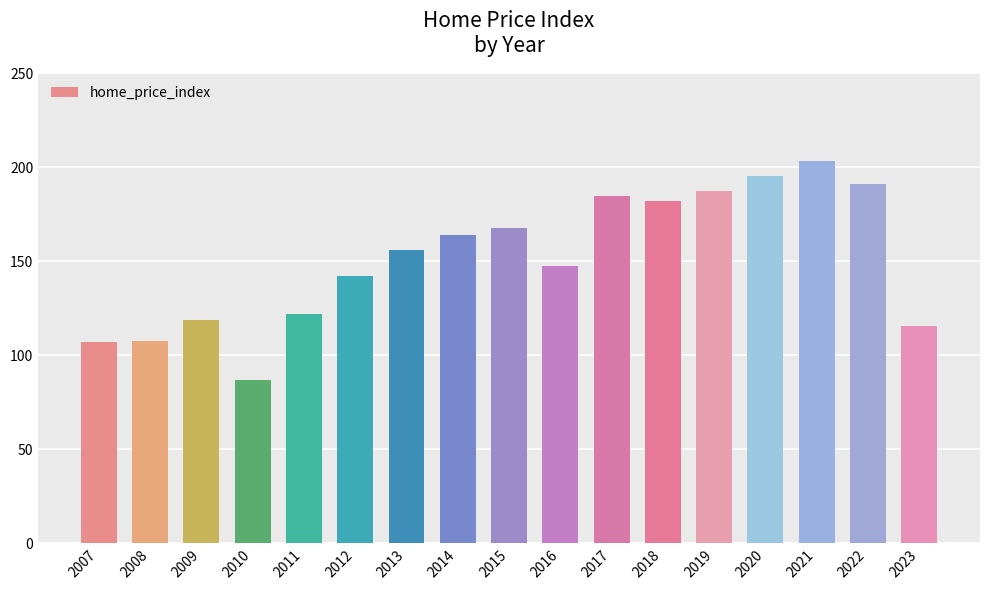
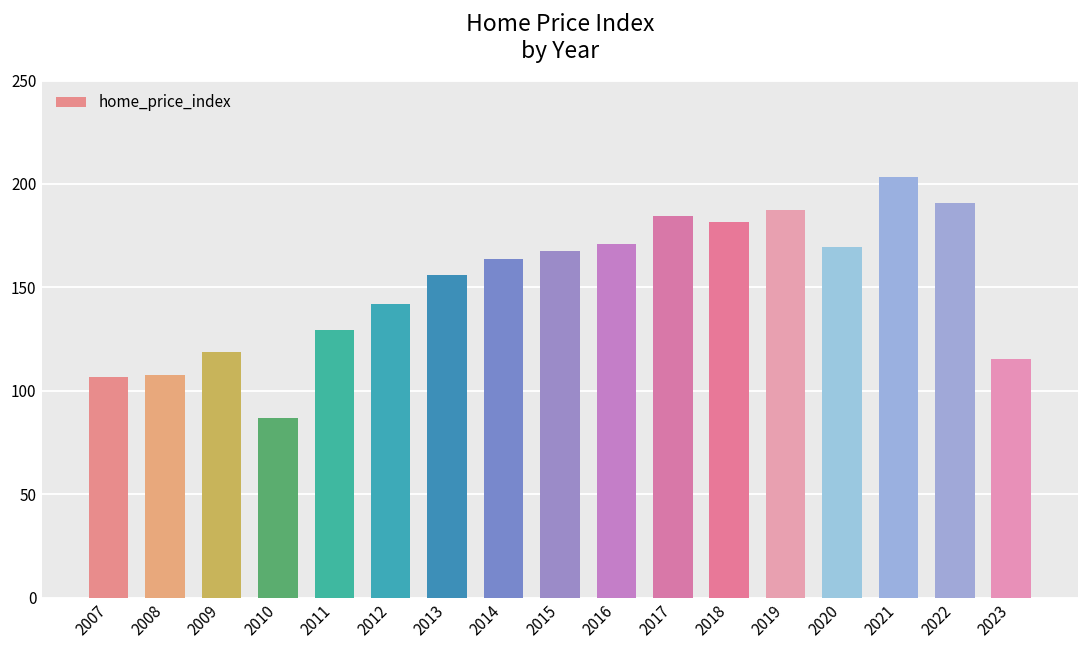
  {
    "2007": 107,
    "2008": 108,
    "2009": 119,
    "2010": 87,
-   "2011": 122,
+   "2011": 130,
    "2012": 142,
    "2013": 156,
    "2014": 164,
    "2015": 168,
-   "2016": 147,
+   "2016": 171,
    "2017": 185,
    "2018": 182,
    "2019": 187,
-   "2020": 196,
+   "2020": 169,
    "2021": 204,
    "2022": 191,
    "2023": 115
  }
